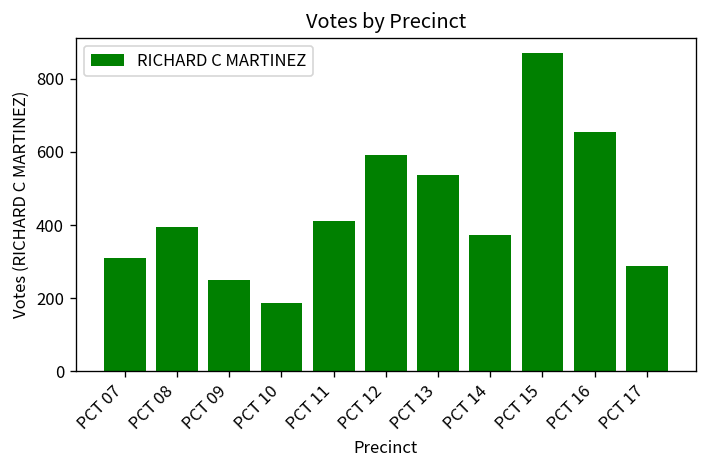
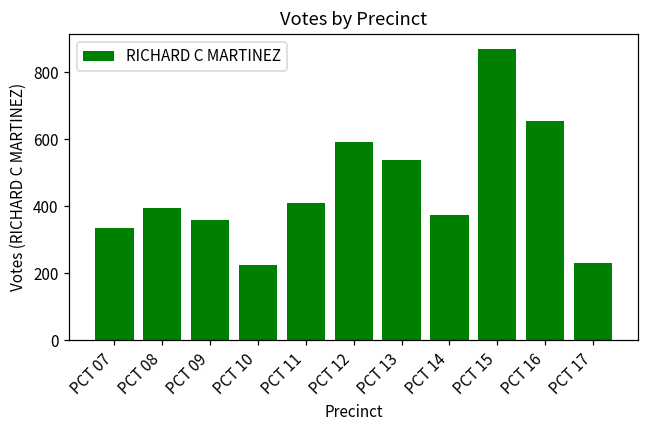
  {
-   "PCT 07": 310,
+   "PCT 07": 340,
    "PCT 08": 390,
-   "PCT 09": 250,
-   "PCT 10": 190,
+   "PCT 09": 360,
+   "PCT 10": 230,
    "PCT 11": 410,
    "PCT 12": 590,
    "PCT 13": 540,
    "PCT 14": 370,
    "PCT 15": 870,
    "PCT 16": 650,
-   "PCT 17": 290
+   "PCT 17": 230
  }
